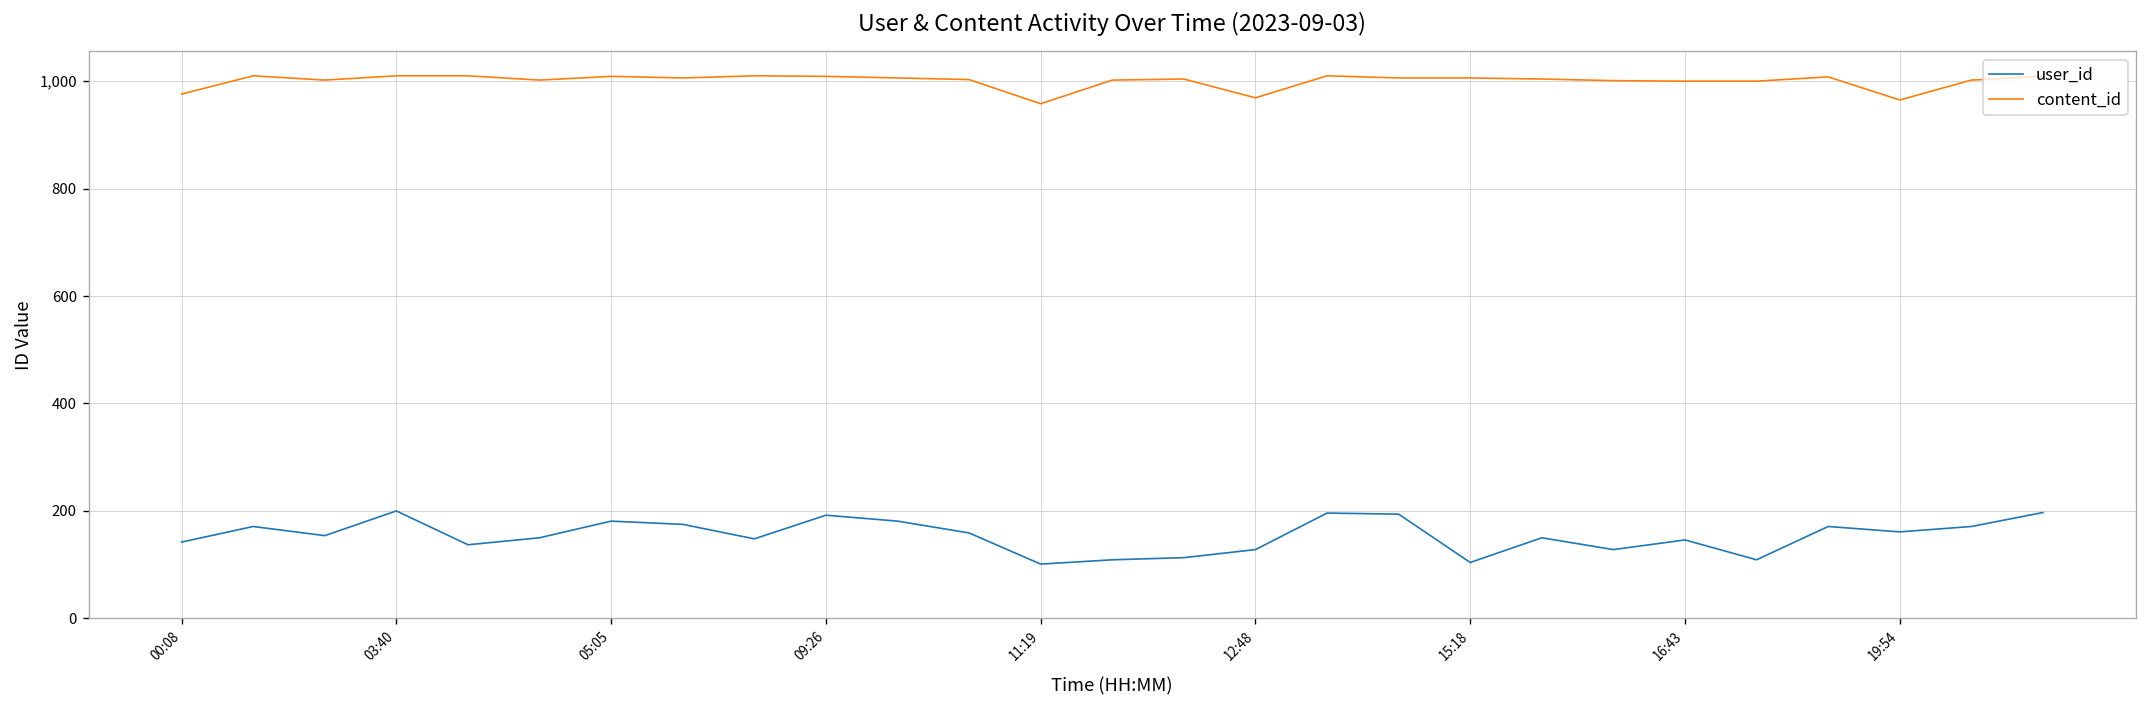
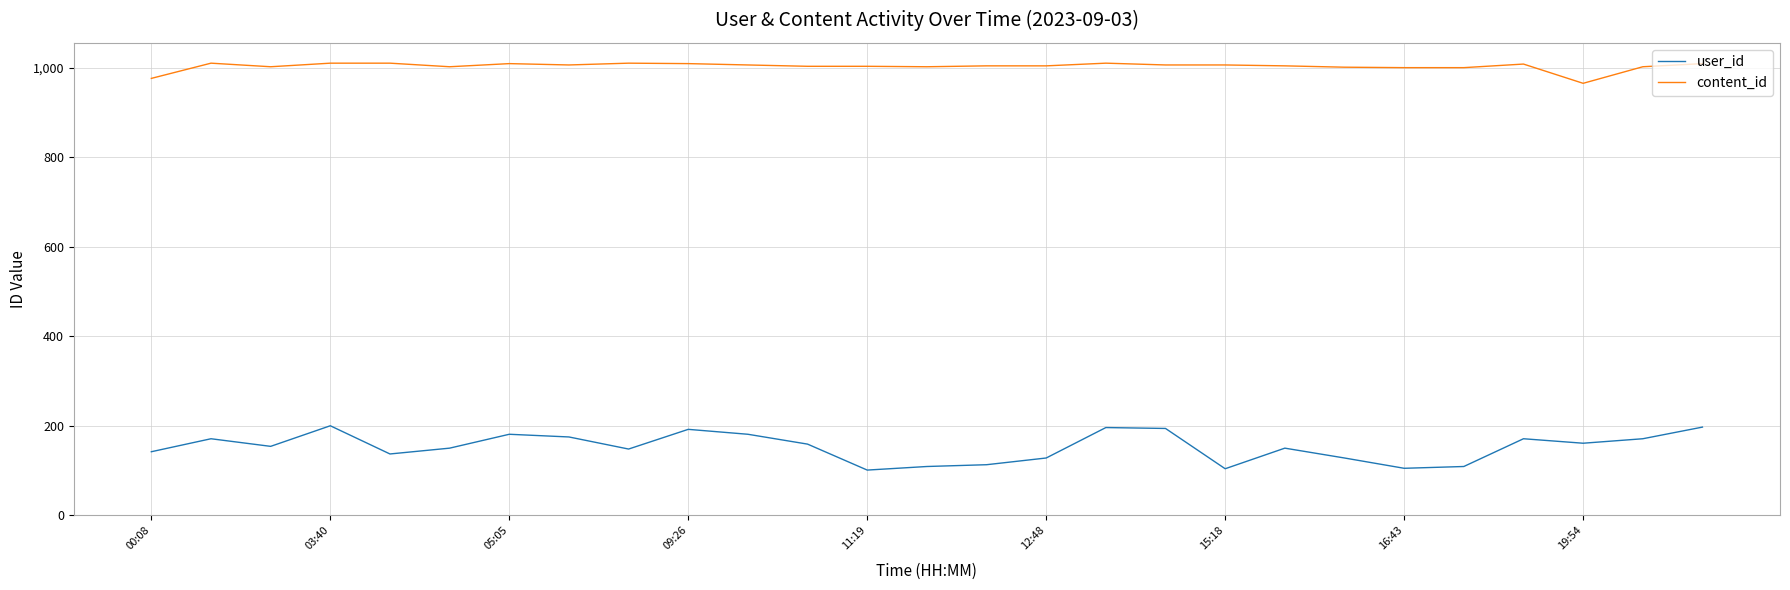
  {
    "user_id": {
      "00:08": "140",
      "03:40": "200",
      "05:05": "180",
      "09:26": "190",
      "11:19": "100",
      "12:48": "130",
      "15:18": "100",
-     "16:43": "150",
+     "16:43": "110",
      "19:54": "160"
    },
    "content_id": {
      "00:08": "980",
      "03:40": "1,010",
      "05:05": "1,010",
      "09:26": "1,010",
-     "11:19": "960",
-     "12:48": "970",
+     "11:19": "1,000",
+     "12:48": "1,000",
      "15:18": "1,010",
      "16:43": "1,000",
      "19:54": "970"
    }
  }
